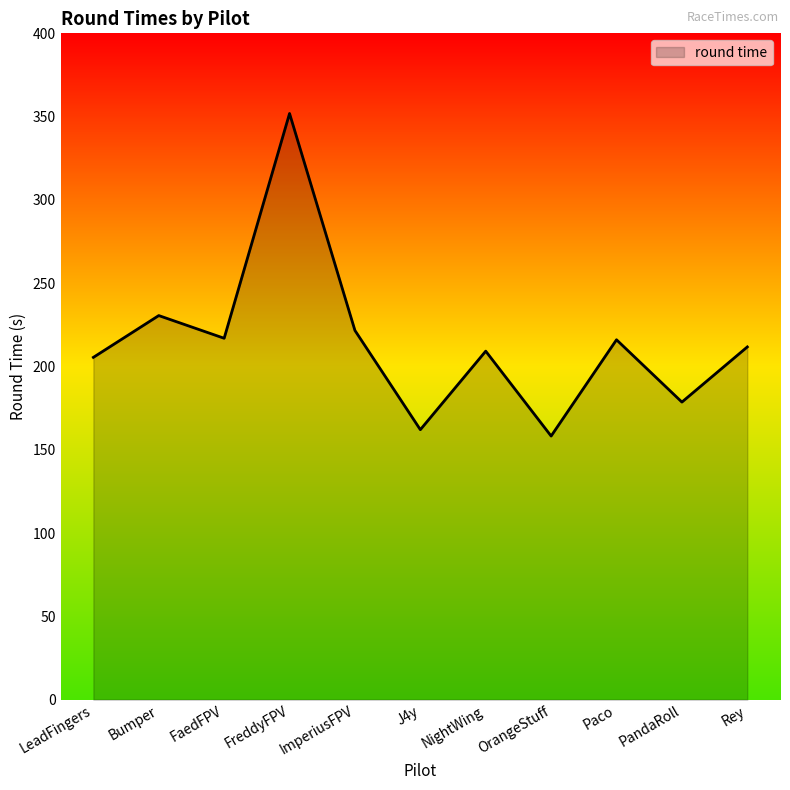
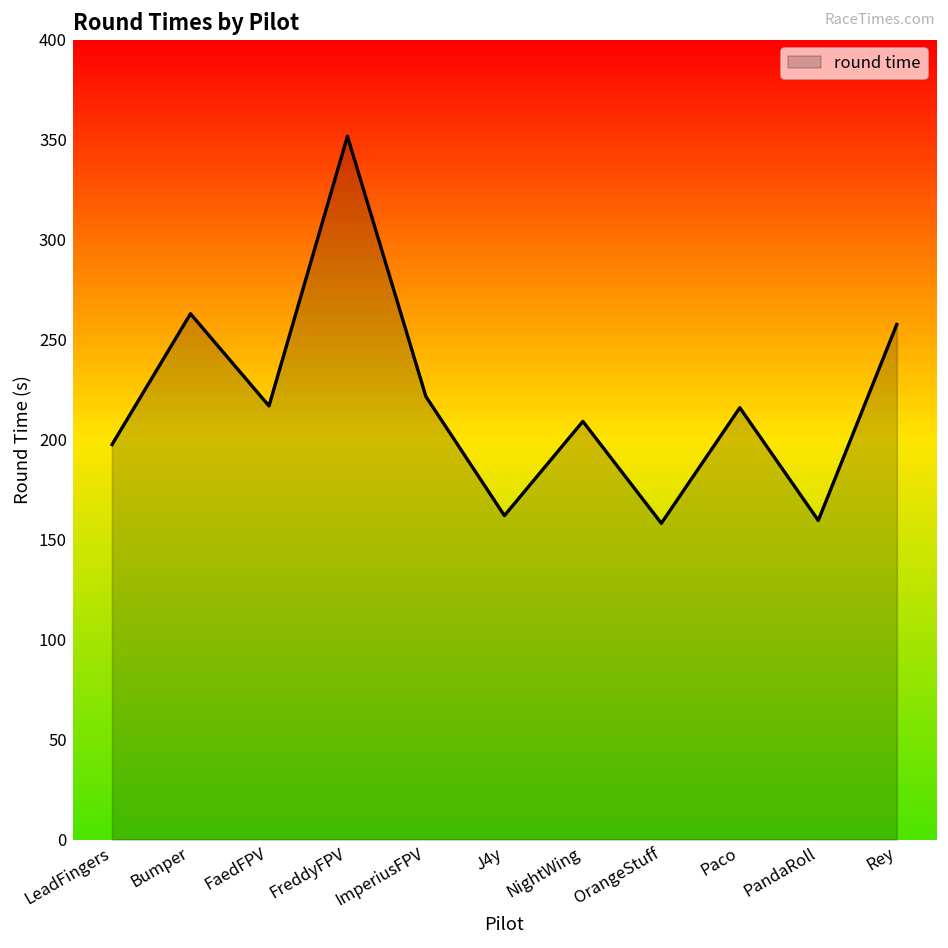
  {
-   "LeadFingers": 205,
-   "Bumper": 231,
+   "LeadFingers": 198,
+   "Bumper": 263,
    "FaedFPV": 217,
    "FreddyFPV": 352,
    "ImperiusFPV": 222,
    "J4y": 162,
    "NightWing": 209,
    "OrangeStuff": 158,
    "Paco": 216,
-   "PandaRoll": 179,
-   "Rey": 212
+   "PandaRoll": 160,
+   "Rey": 258
  }
